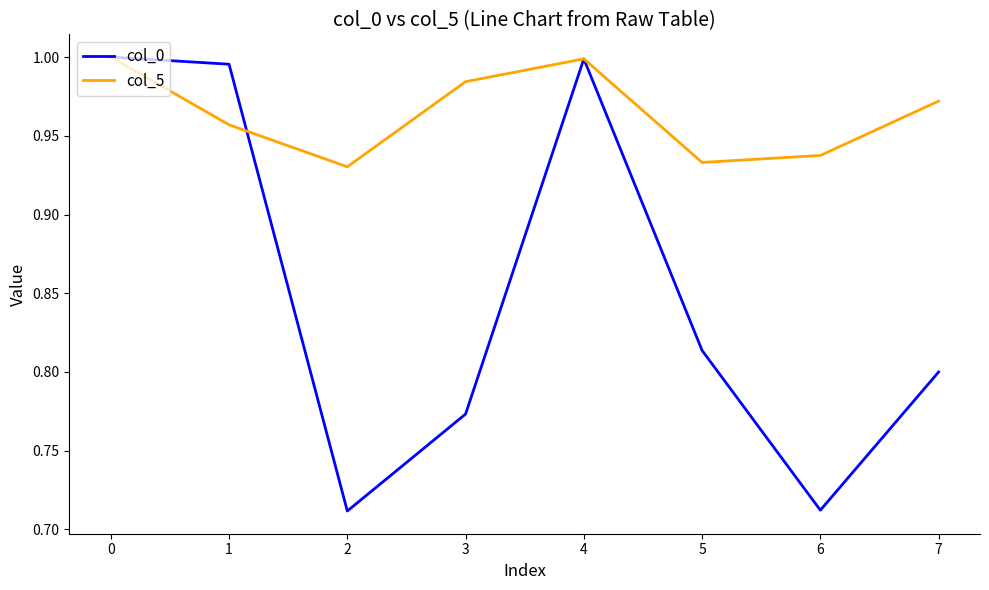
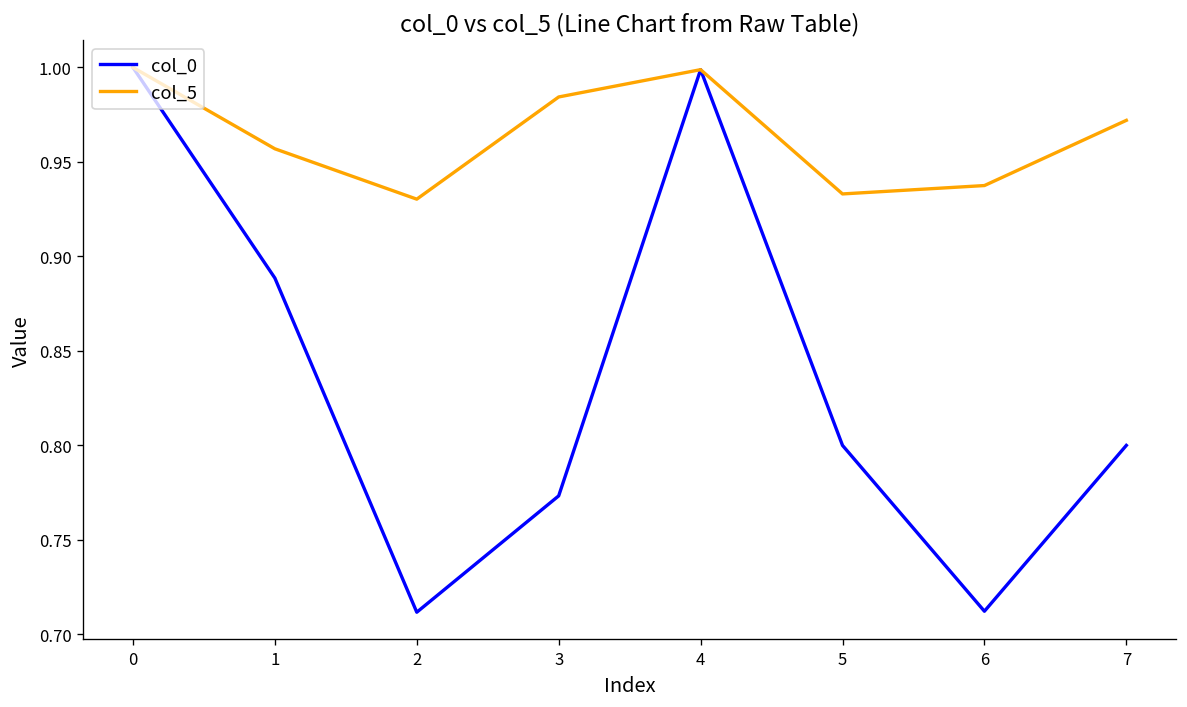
  {
    "col_0": {
-     "1": 0.995,
+     "1": 0.889,
      "2": 0.712,
      "3": 0.773,
-     "5": 0.814,
+     "5": 0.800,
      "6": 0.712,
      "7": 0.800
    },
    "col_5": {
      "1": 0.957,
      "2": 0.930,
      "3": 0.984,
      "5": 0.933,
      "6": 0.938,
      "7": 0.972
    }
  }
